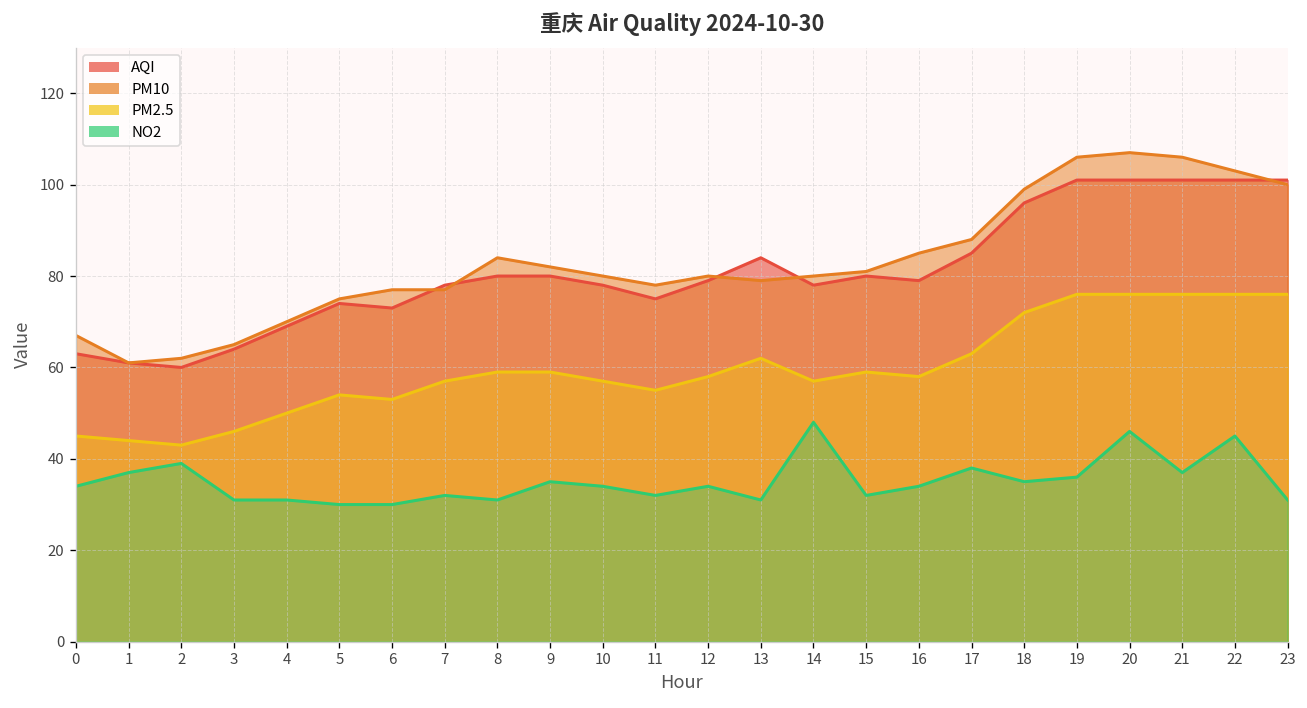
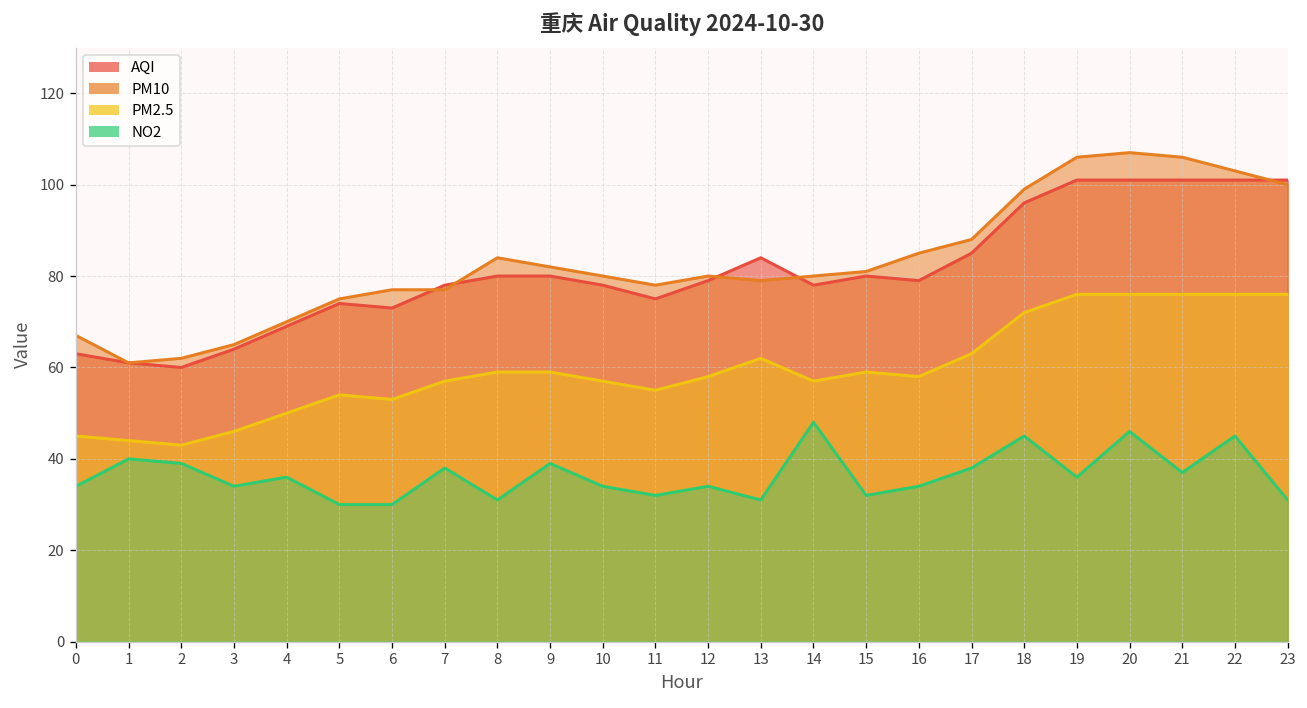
  {
    "NO2": {
      "0": 34,
-     "1": 37,
+     "1": 40,
      "2": 39,
-     "3": 31,
-     "4": 31,
+     "3": 34,
+     "4": 36,
      "5": 30,
      "6": 30,
-     "7": 32,
+     "7": 38,
      "8": 31,
-     "9": 35,
+     "9": 39,
      "10": 34,
      "11": 32,
      "12": 34,
      "13": 31,
      "14": 48,
      "15": 32,
      "16": 34,
      "17": 38,
-     "18": 35,
+     "18": 45,
      "19": 36,
      "20": 46,
      "21": 37,
      "22": 45,
      "23": 31
    }
  }
